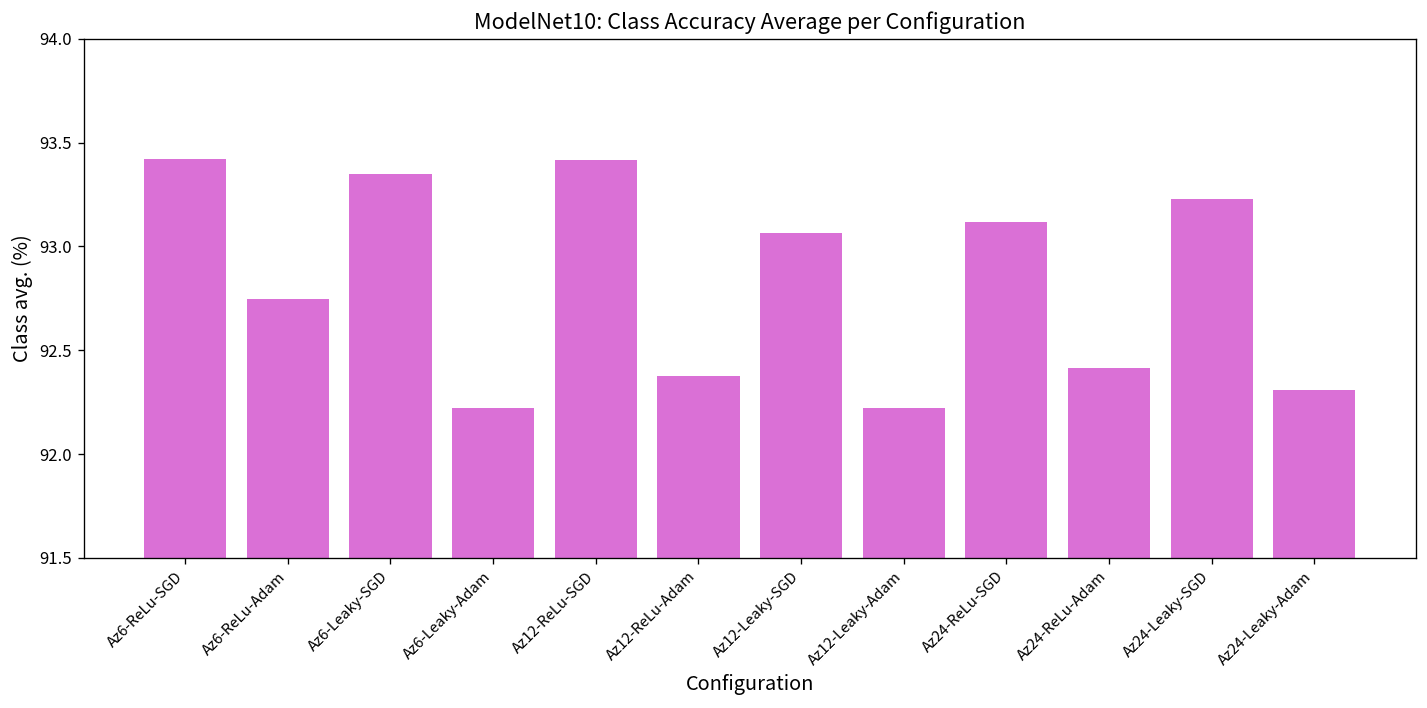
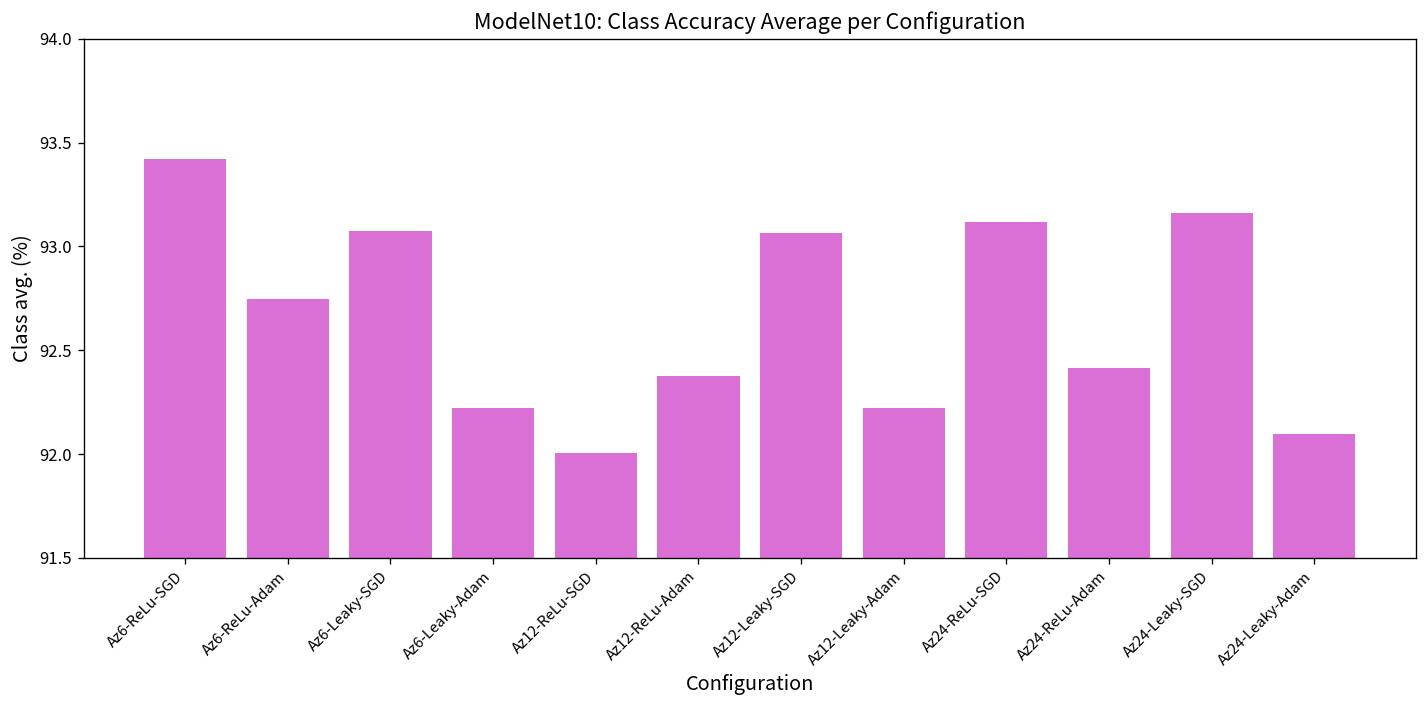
  {
    "Az6-ReLu-SGD": 93.42,
    "Az6-ReLu-Adam": 92.75,
-   "Az6-Leaky-SGD": 93.35,
+   "Az6-Leaky-SGD": 93.07,
    "Az6-Leaky-Adam": 92.22,
-   "Az12-ReLu-SGD": 93.42,
+   "Az12-ReLu-SGD": 92.01,
    "Az12-ReLu-Adam": 92.37,
    "Az12-Leaky-SGD": 93.06,
    "Az12-Leaky-Adam": 92.22,
    "Az24-ReLu-SGD": 93.12,
    "Az24-ReLu-Adam": 92.42,
-   "Az24-Leaky-SGD": 93.23,
-   "Az24-Leaky-Adam": 92.31
+   "Az24-Leaky-SGD": 93.16,
+   "Az24-Leaky-Adam": 92.10
  }
